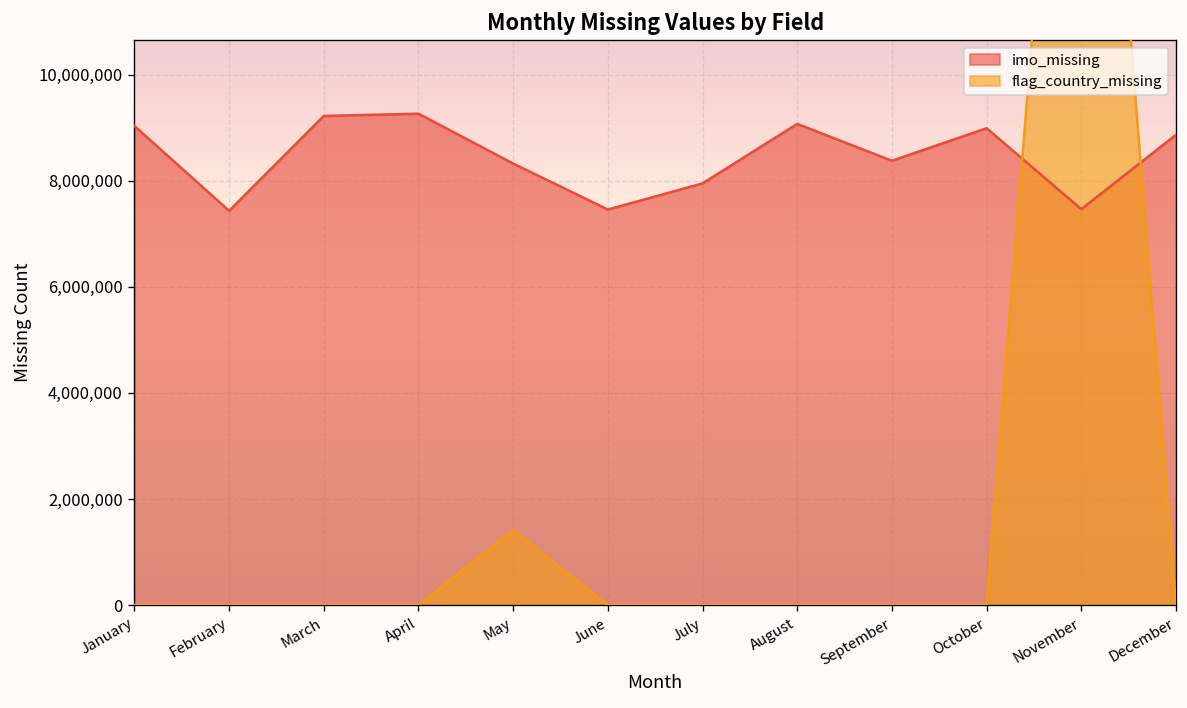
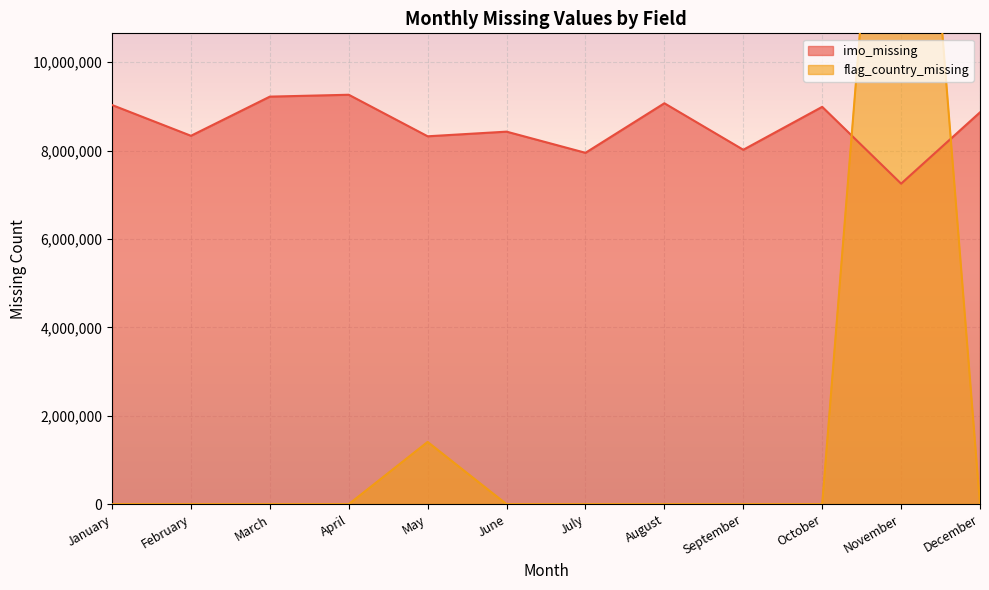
  {
    "imo_missing": {
      "January": "9,000,000",
-     "February": "7,400,000",
+     "February": "8,300,000",
      "March": "9,200,000",
      "April": "9,300,000",
      "May": "8,300,000",
-     "June": "7,500,000",
+     "June": "8,400,000",
      "July": "8,000,000",
      "August": "9,100,000",
-     "September": "8,400,000",
+     "September": "8,000,000",
      "October": "9,000,000",
-     "November": "7,500,000",
+     "November": "7,300,000",
      "December": "8,900,000"
    },
    "flag_country_missing": {
      "January": "0",
      "February": "0",
      "March": "0",
      "April": "0",
      "May": "1,400,000",
      "June": "0",
      "July": "0",
      "August": "0",
      "September": "0",
      "October": "0",
      "December": "0"
    }
  }
